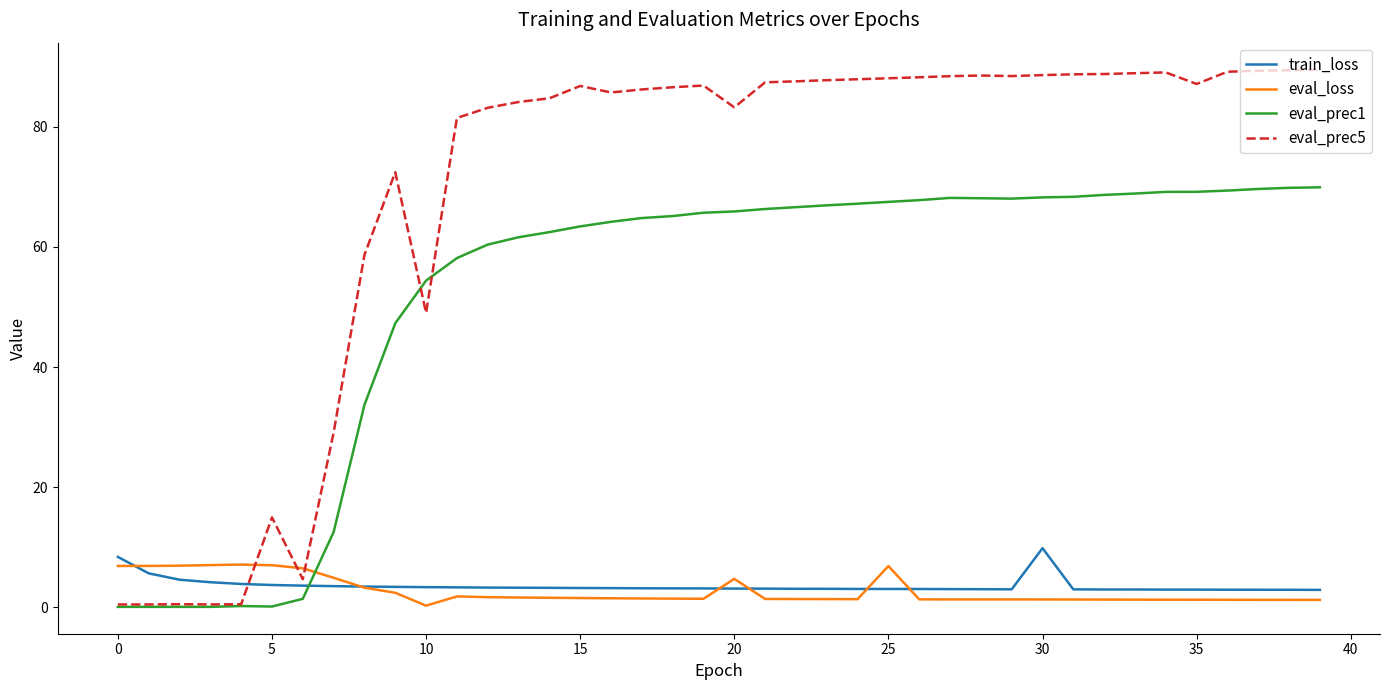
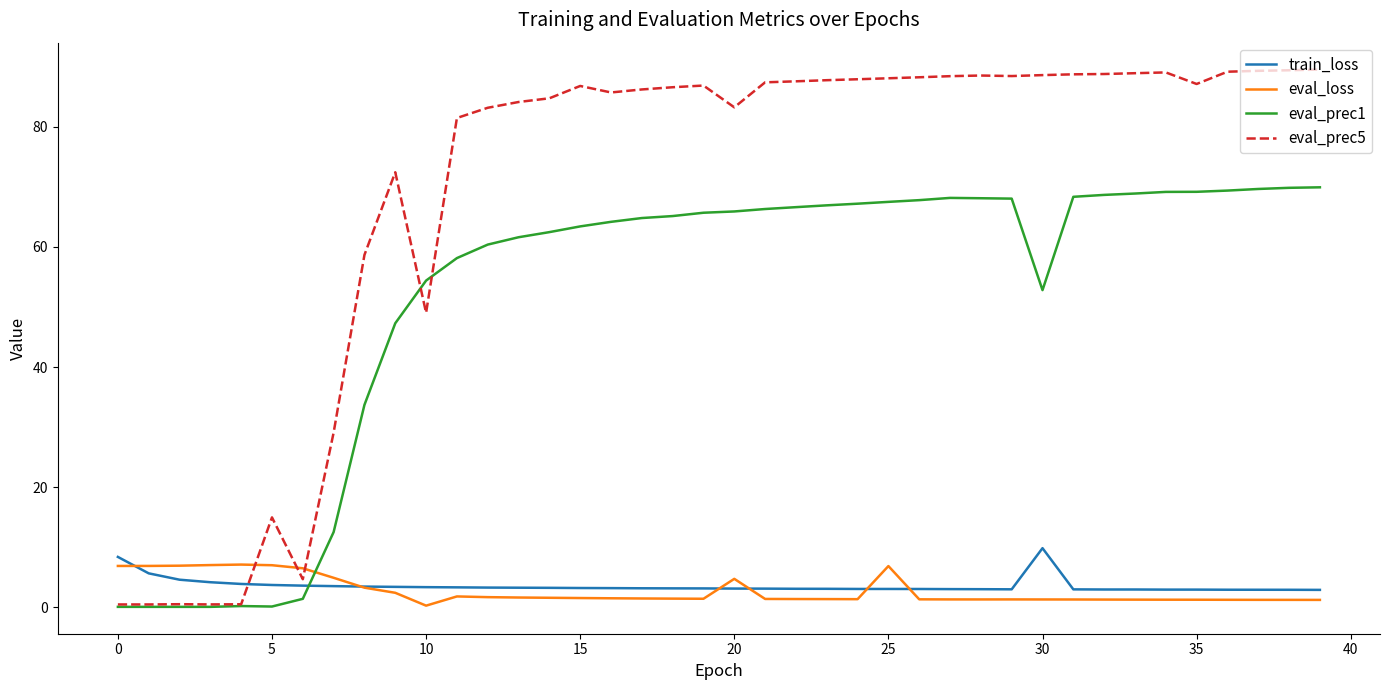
  {
    "train_loss": {
      "0": 8,
      "5": 4,
      "10": 3,
      "15": 3,
      "20": 3,
      "25": 3,
      "30": 10,
      "35": 3
    },
    "eval_loss": {
      "0": 7,
      "5": 7,
      "10": 0,
      "15": 2,
      "20": 5,
      "25": 7,
      "30": 1,
      "35": 1
    },
    "eval_prec1": {
      "5": 0,
      "10": 54,
      "15": 63,
      "20": 66,
      "25": 68,
-     "30": 68,
+     "30": 53,
      "35": 69
    },
    "eval_prec5": {
      "5": 15,
      "10": 49,
      "15": 87,
      "20": 83,
      "25": 88,
      "30": 89,
      "35": 87
    }
  }
